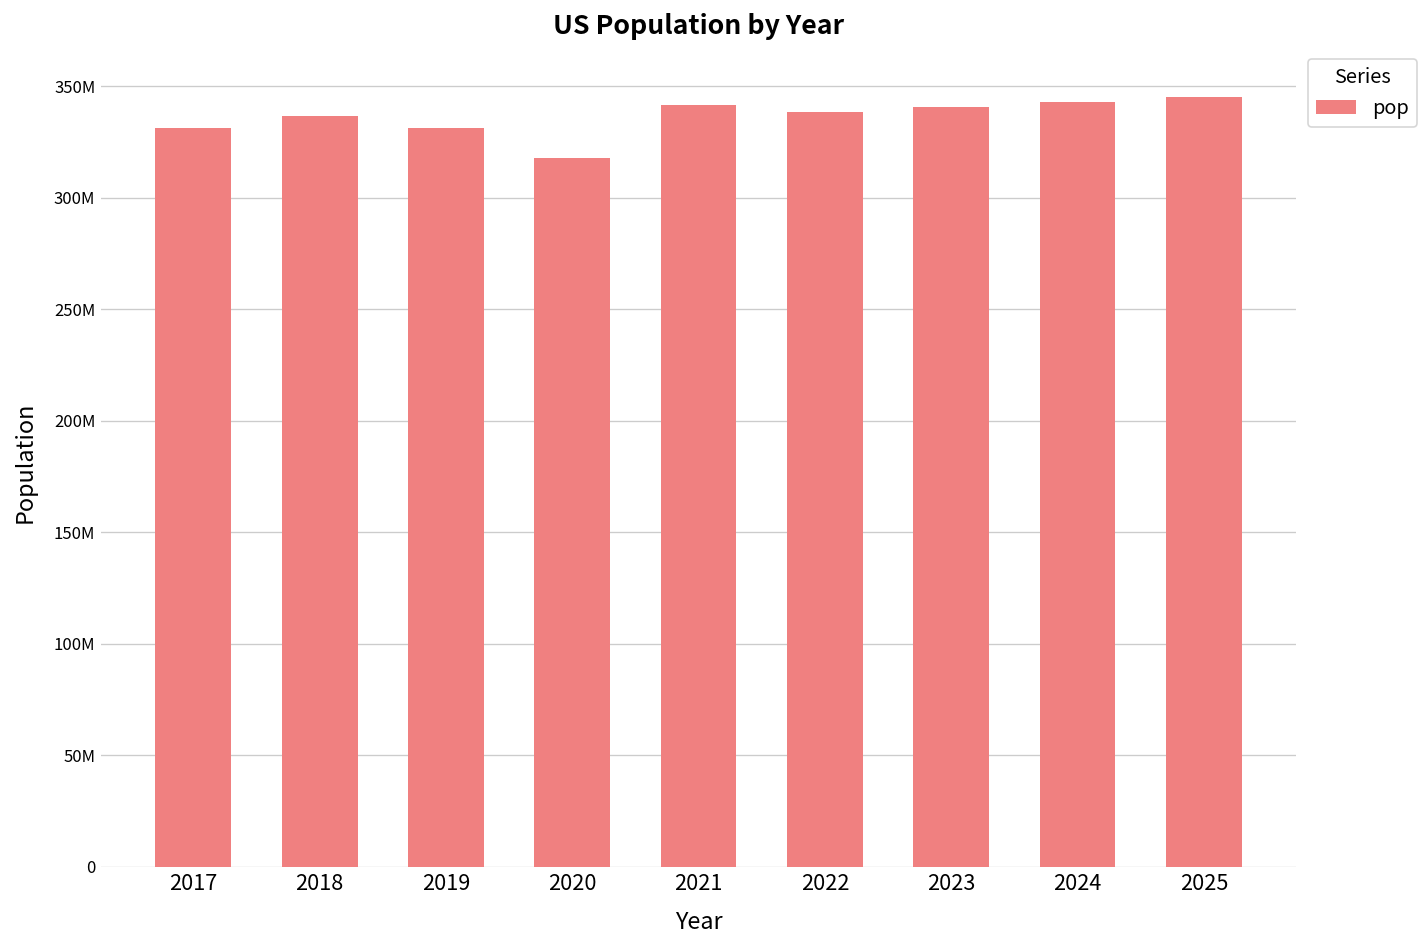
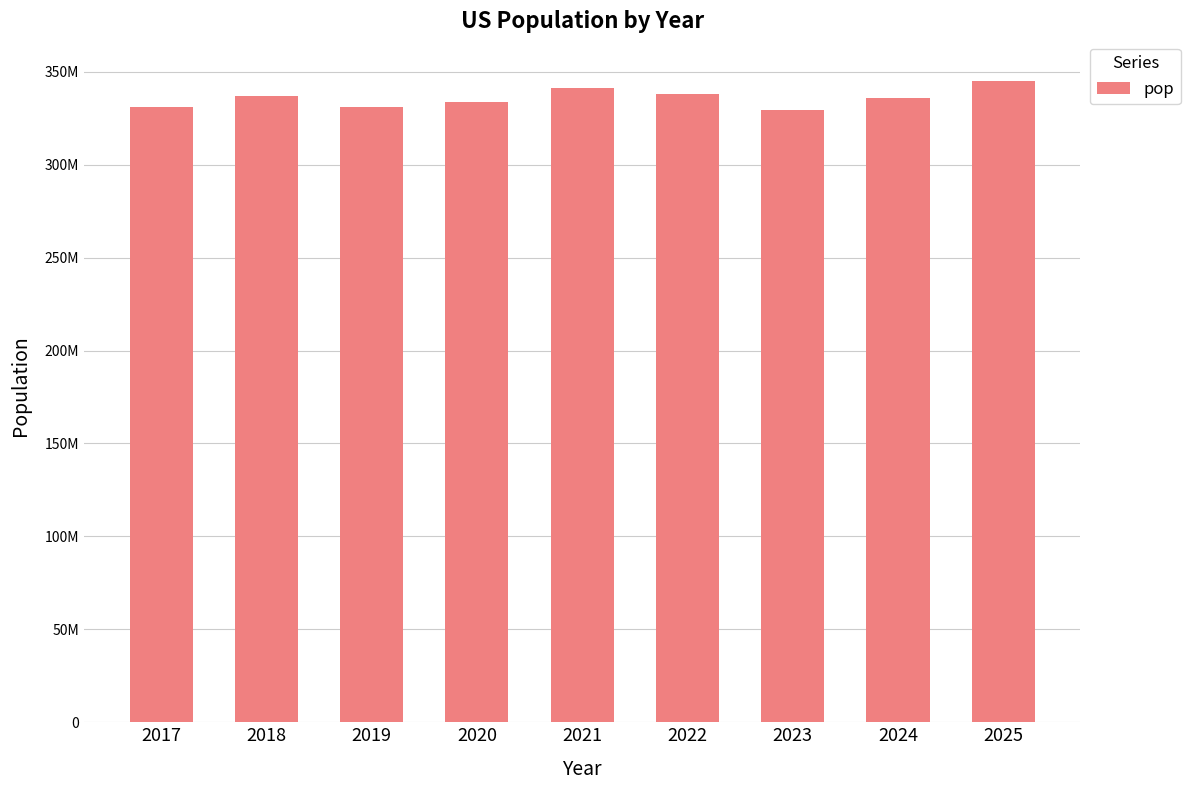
  {
    "2017": 331000000,
    "2018": 337000000,
    "2019": 331000000,
-   "2020": 318000000,
+   "2020": 334000000,
    "2021": 341000000,
    "2022": 338000000,
-   "2023": 341000000,
-   "2024": 343000000,
+   "2023": 329000000,
+   "2024": 336000000,
    "2025": 345000000
  }
